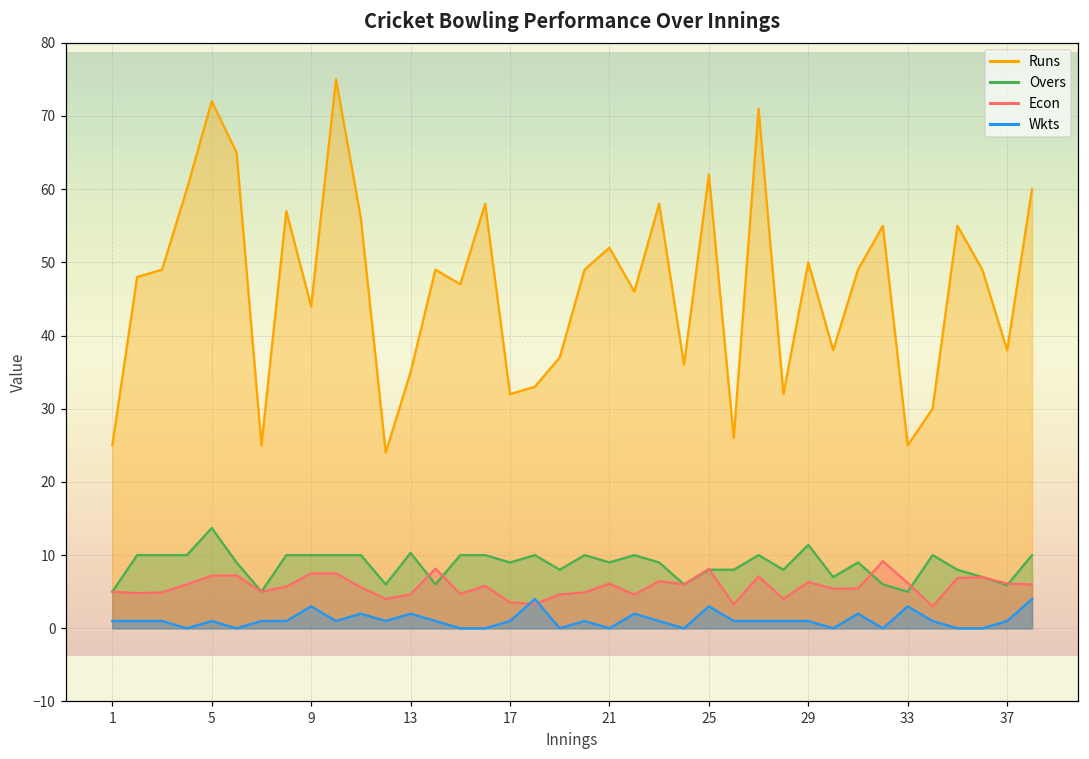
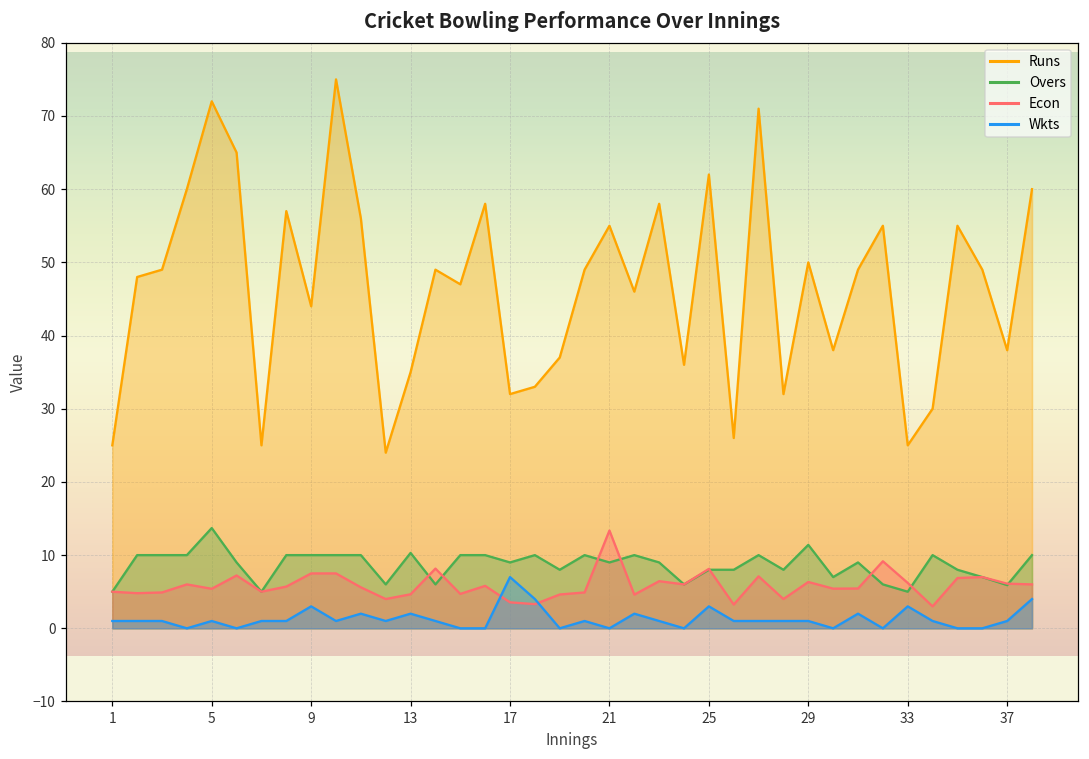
  {
    "Runs": {
      "1": 25,
      "5": 72,
      "9": 44,
      "13": 35,
      "17": 32,
-     "21": 52,
+     "21": 55,
      "25": 62,
      "29": 50,
      "33": 25,
      "37": 38
    },
    "Overs": {
      "5": 14,
      "9": 10,
      "13": 10,
      "17": 9,
      "21": 9,
      "29": 11,
      "33": 5
    },
    "Econ": {
-     "5": 7,
+     "5": 5,
      "9": 8,
      "13": 5,
      "17": 4,
-     "21": 6,
+     "21": 13,
      "29": 6,
      "33": 6
    },
    "Wkts": {
      "1": 1,
      "5": 1,
      "9": 3,
      "13": 2,
-     "17": 1,
+     "17": 7,
      "21": 0,
      "25": 3,
      "29": 1,
      "33": 3,
      "37": 1
    }
  }
